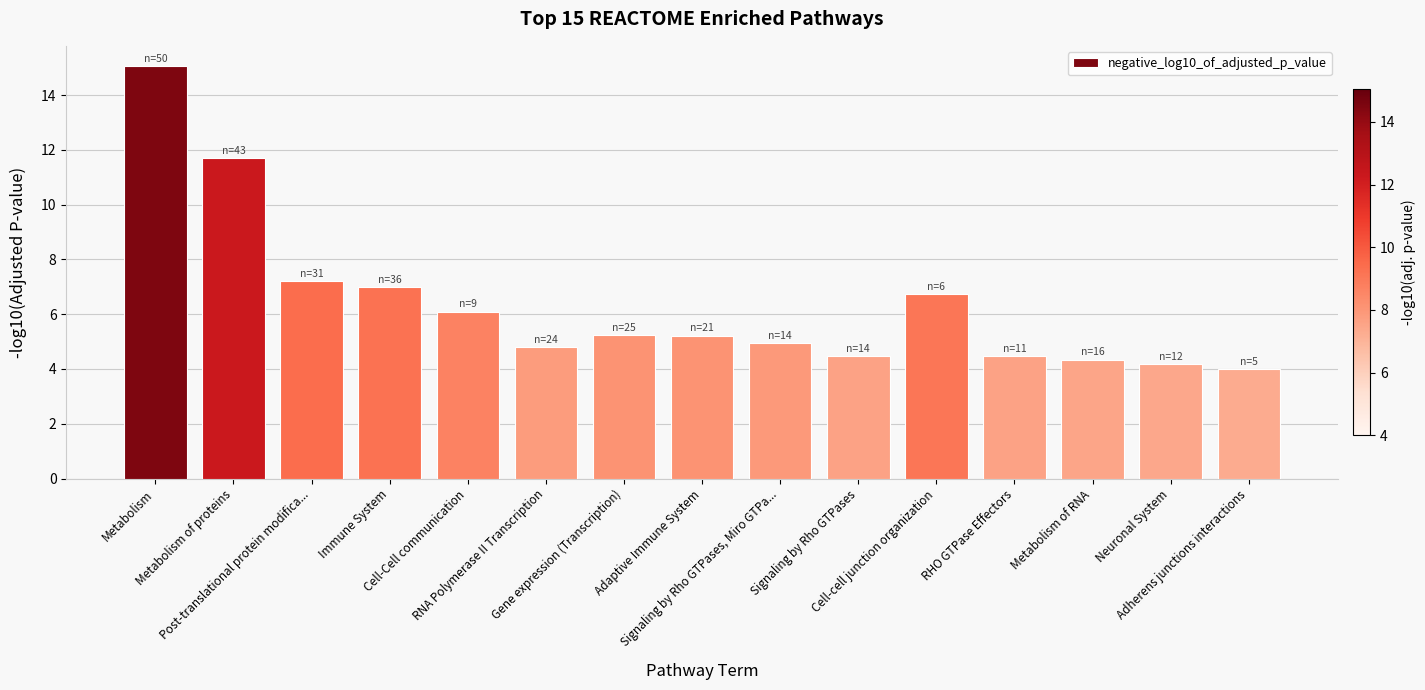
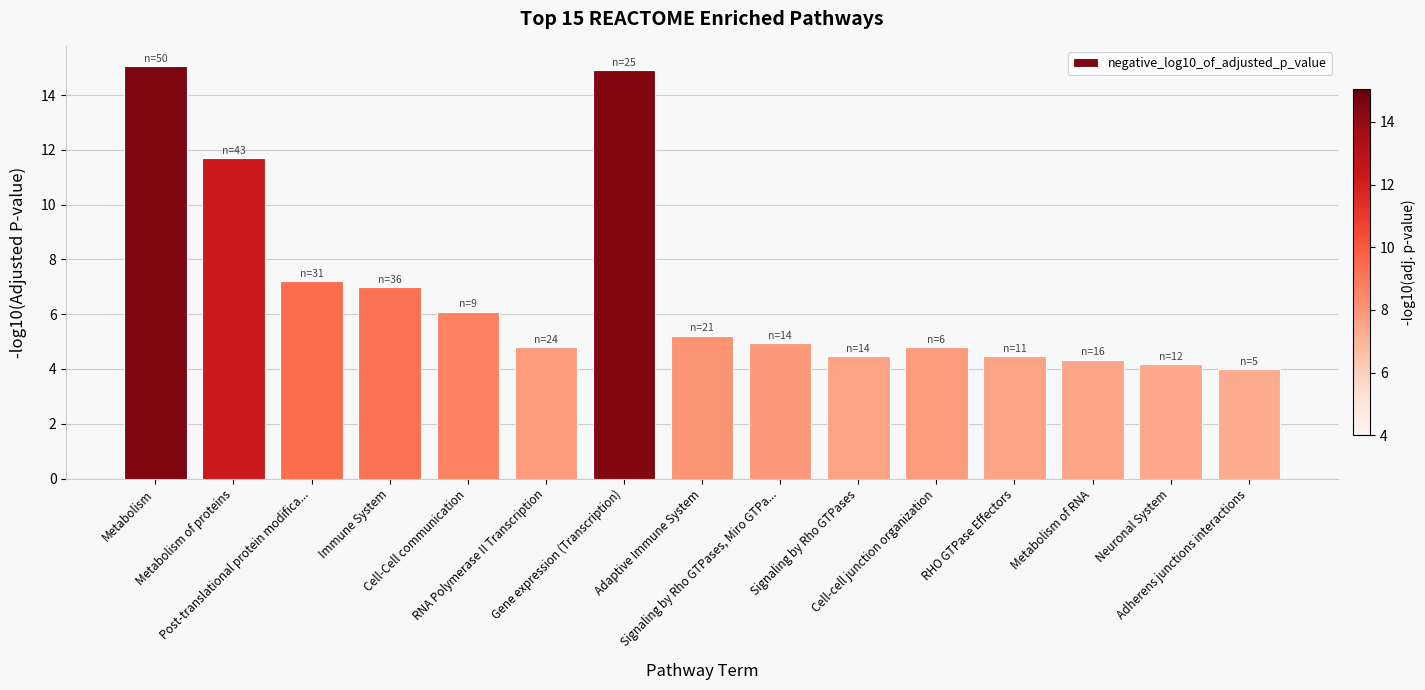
  {
-   "Gene expression (Transcription)": 5.2,
-   "Cell-cell junction organization": 6.7
+   "Gene expression (Transcription)": 14.9,
+   "Cell-cell junction organization": 4.8
  }
